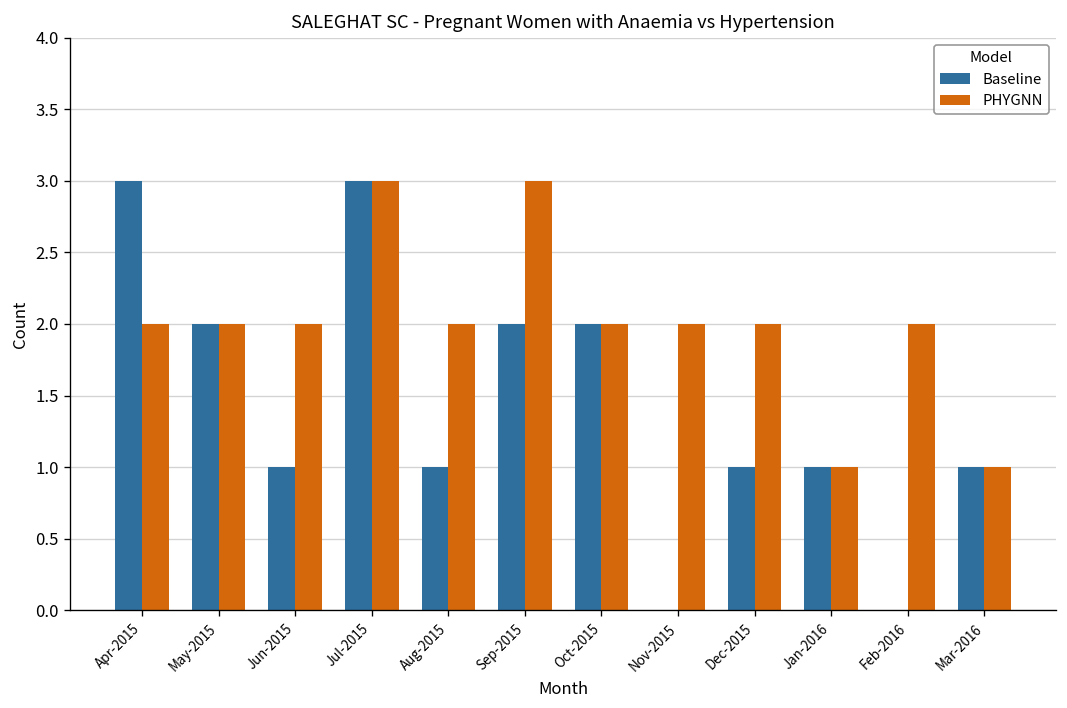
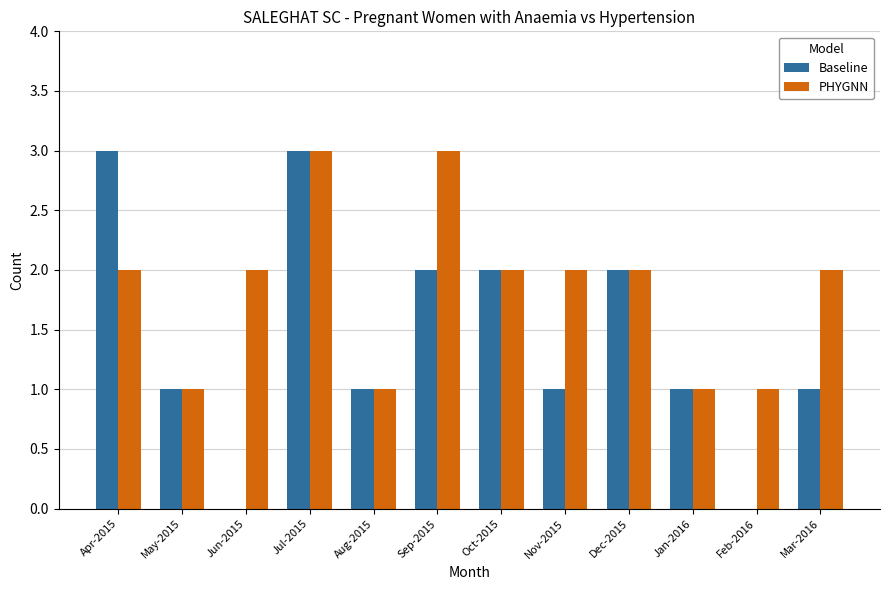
  {
    "Baseline": {
      "Apr-2015": 3,
-     "May-2015": 2,
-     "Jun-2015": 1,
+     "May-2015": 1,
+     "Jun-2015": 0,
      "Jul-2015": 3,
      "Aug-2015": 1,
      "Sep-2015": 2,
      "Oct-2015": 2,
-     "Nov-2015": 0,
-     "Dec-2015": 1,
+     "Nov-2015": 1,
+     "Dec-2015": 2,
      "Jan-2016": 1,
      "Feb-2016": 0,
      "Mar-2016": 1
    },
    "PHYGNN": {
      "Apr-2015": 2,
-     "May-2015": 2,
+     "May-2015": 1,
      "Jun-2015": 2,
      "Jul-2015": 3,
-     "Aug-2015": 2,
+     "Aug-2015": 1,
      "Sep-2015": 3,
      "Oct-2015": 2,
      "Nov-2015": 2,
      "Dec-2015": 2,
      "Jan-2016": 1,
-     "Feb-2016": 2,
-     "Mar-2016": 1
+     "Feb-2016": 1,
+     "Mar-2016": 2
    }
  }
